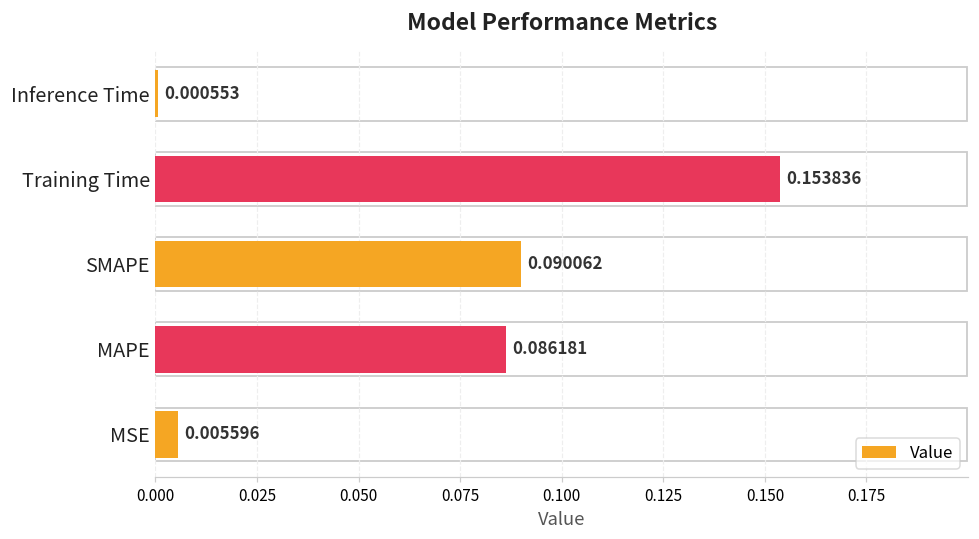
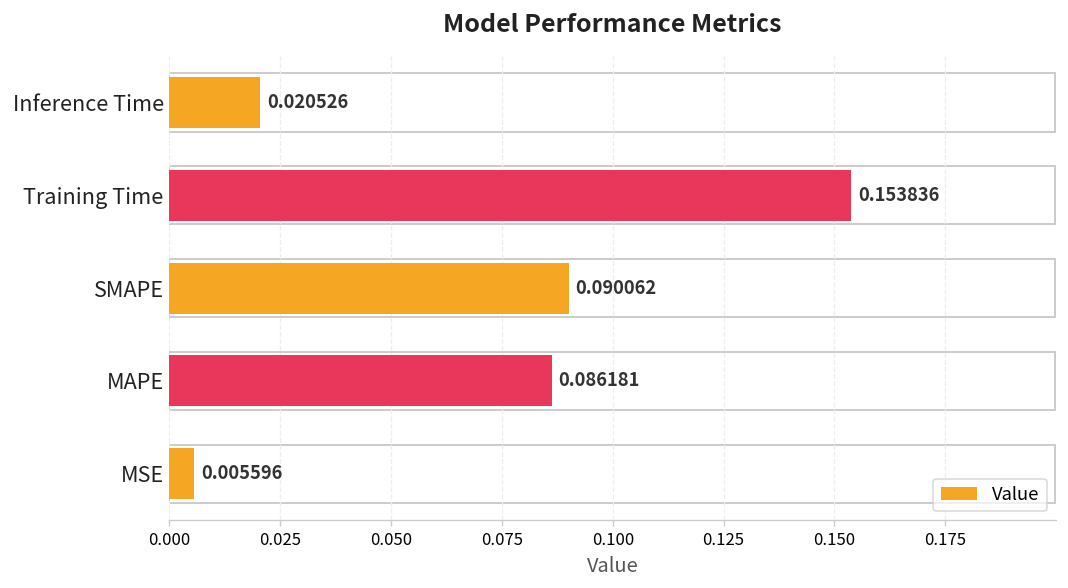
  {
-   "Inference Time": 0.000553,
+   "Inference Time": 0.020526,
    "Training Time": 0.153836,
    "SMAPE": 0.090062,
    "MAPE": 0.086181,
    "MSE": 0.005596
  }
